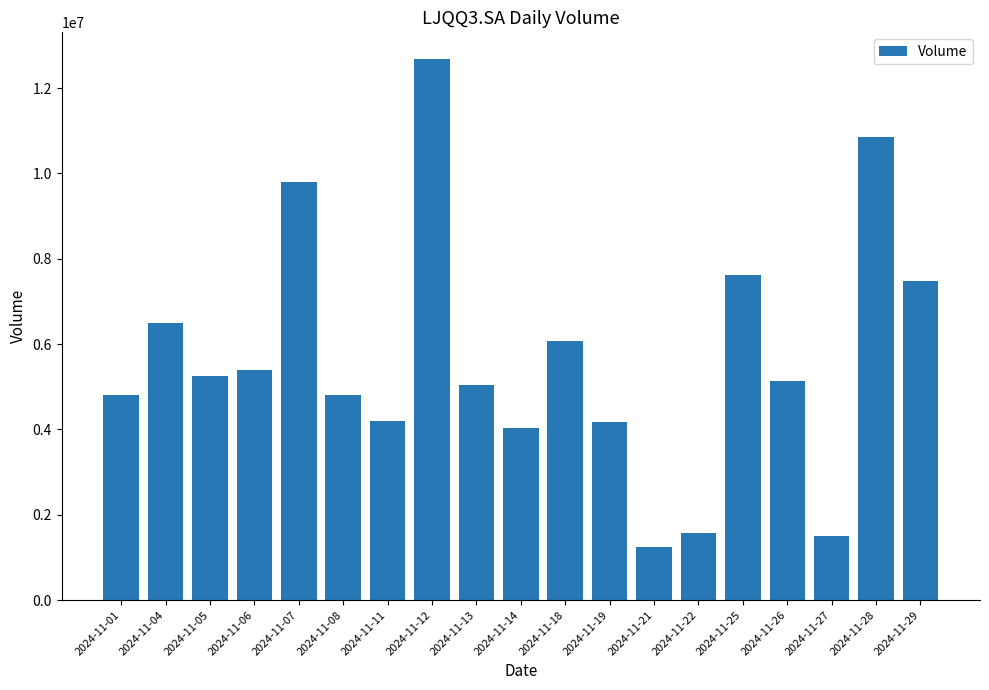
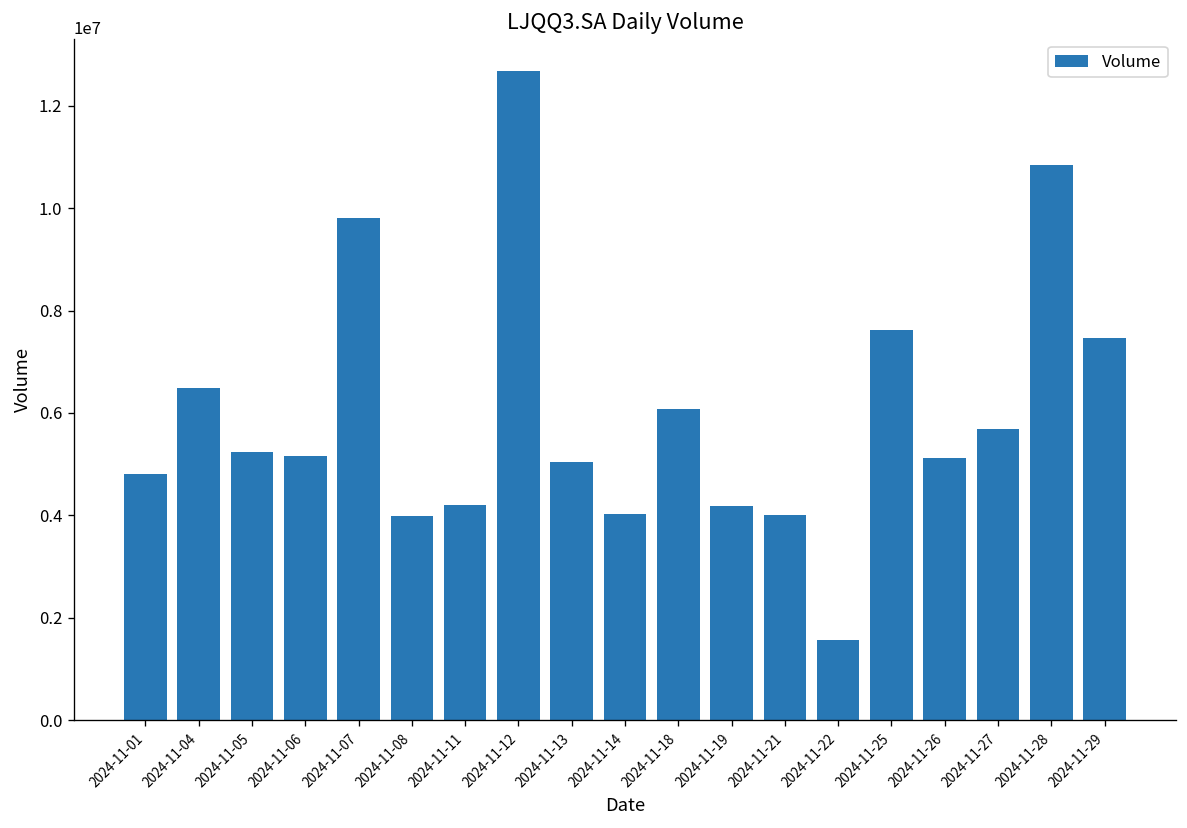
  {
    "2024-11-01": 4800000,
    "2024-11-04": 6500000,
    "2024-11-05": 5200000,
-   "2024-11-06": 5400000,
+   "2024-11-06": 5200000,
    "2024-11-07": 9800000,
-   "2024-11-08": 4800000,
+   "2024-11-08": 4000000,
    "2024-11-11": 4200000,
    "2024-11-12": 12700000,
    "2024-11-13": 5000000,
    "2024-11-14": 4000000,
    "2024-11-18": 6100000,
    "2024-11-19": 4200000,
-   "2024-11-21": 1200000,
+   "2024-11-21": 4000000,
    "2024-11-22": 1600000,
    "2024-11-25": 7600000,
    "2024-11-26": 5100000,
-   "2024-11-27": 1500000,
+   "2024-11-27": 5700000,
    "2024-11-28": 10800000,
    "2024-11-29": 7500000
  }
